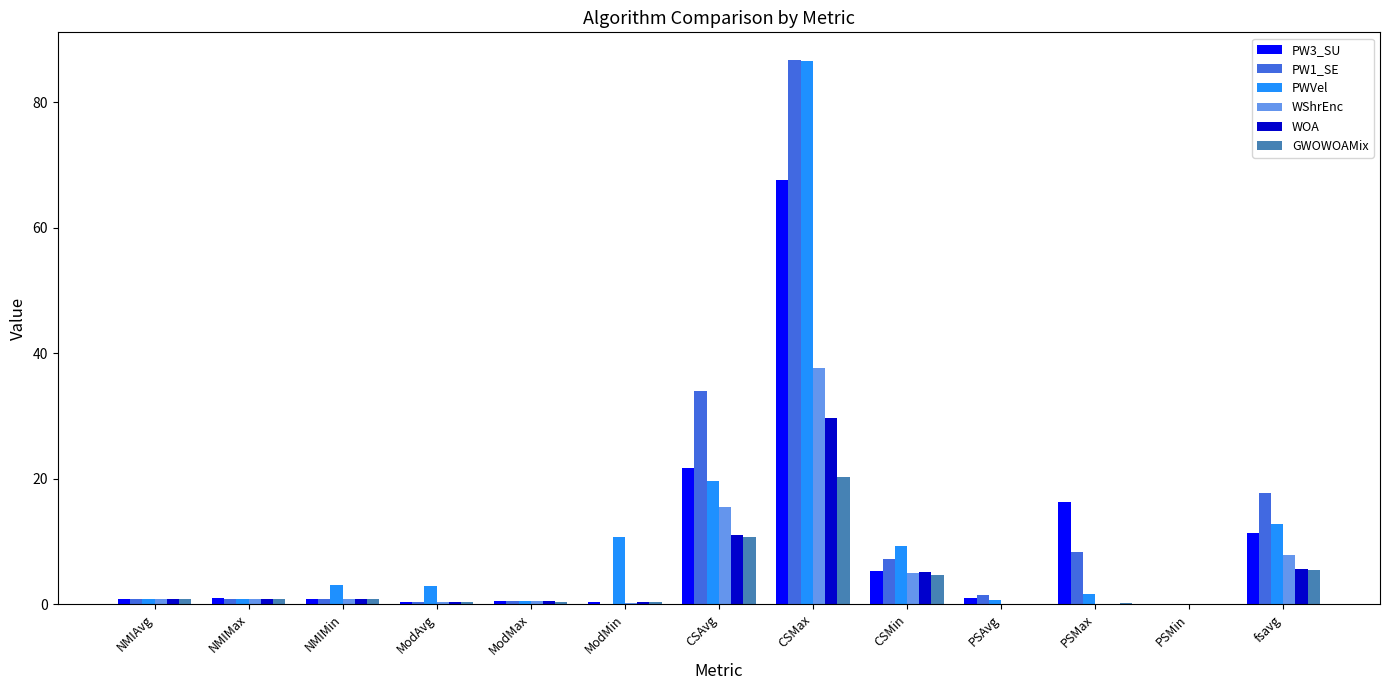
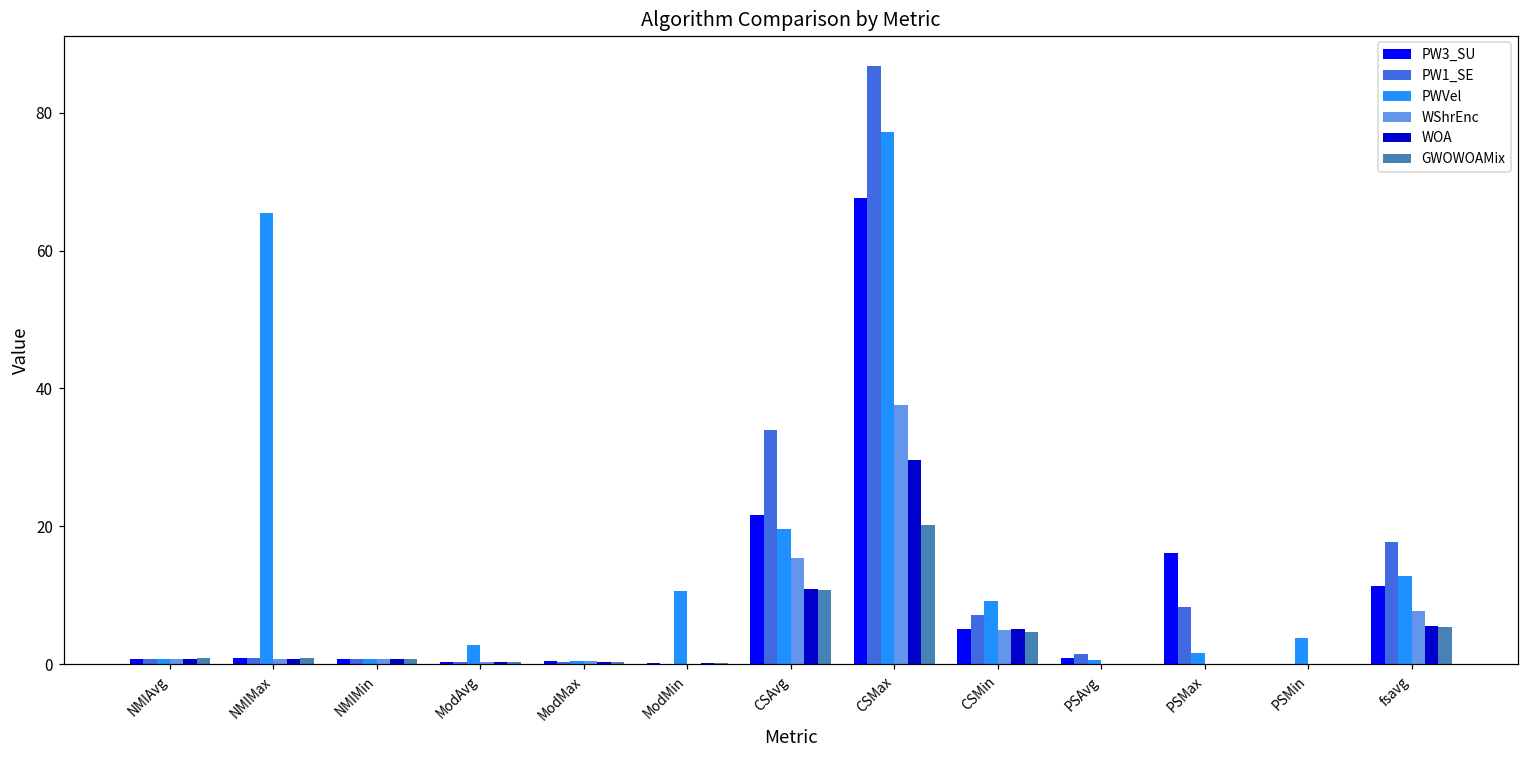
  {
    "PWVel": {
      "NMIAvg": 1,
-     "NMIMax": 1,
-     "NMIMin": 3,
+     "NMIMax": 65,
+     "NMIMin": 1,
      "ModAvg": 3,
      "ModMax": 0,
      "ModMin": 11,
      "CSAvg": 20,
-     "CSMax": 87,
+     "CSMax": 77,
      "CSMin": 9,
      "PSAvg": 1,
      "PSMax": 2,
-     "PSMin": 0,
+     "PSMin": 4,
      "fsavg": 13
    }
  }
